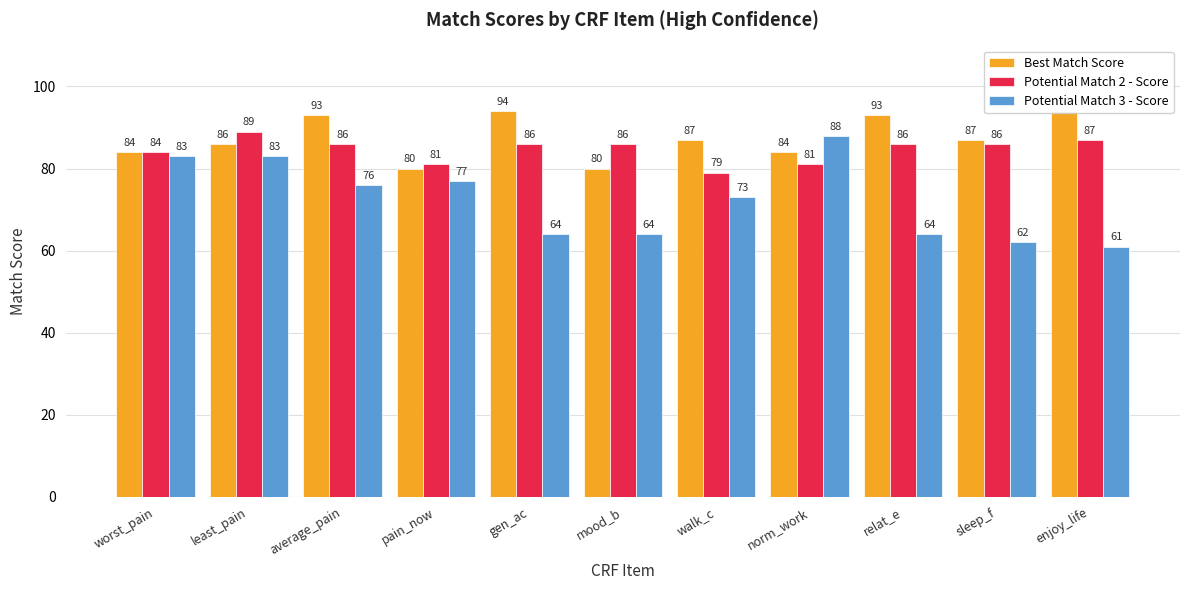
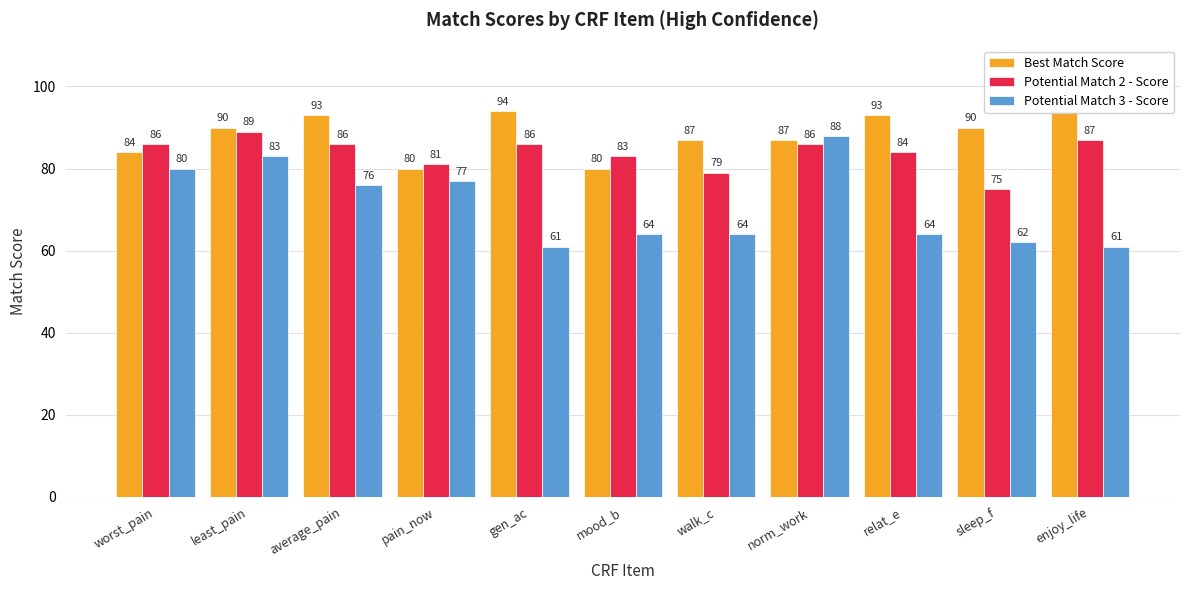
  {
    "Best Match Score": {
      "worst_pain": 84,
-     "least_pain": 86,
+     "least_pain": 90,
      "average_pain": 93,
      "pain_now": 80,
      "gen_ac": 94,
      "mood_b": 80,
      "walk_c": 87,
-     "norm_work": 84,
+     "norm_work": 87,
      "relat_e": 93,
-     "sleep_f": 87
+     "sleep_f": 90
    },
    "Potential Match 2 - Score": {
-     "worst_pain": 84,
+     "worst_pain": 86,
      "least_pain": 89,
      "average_pain": 86,
      "pain_now": 81,
      "gen_ac": 86,
-     "mood_b": 86,
+     "mood_b": 83,
      "walk_c": 79,
-     "norm_work": 81,
-     "relat_e": 86,
-     "sleep_f": 86,
+     "norm_work": 86,
+     "relat_e": 84,
+     "sleep_f": 75,
      "enjoy_life": 87
    },
    "Potential Match 3 - Score": {
-     "worst_pain": 83,
+     "worst_pain": 80,
      "least_pain": 83,
      "average_pain": 76,
      "pain_now": 77,
-     "gen_ac": 64,
+     "gen_ac": 61,
      "mood_b": 64,
-     "walk_c": 73,
+     "walk_c": 64,
      "norm_work": 88,
      "relat_e": 64,
      "sleep_f": 62,
      "enjoy_life": 61
    }
  }
